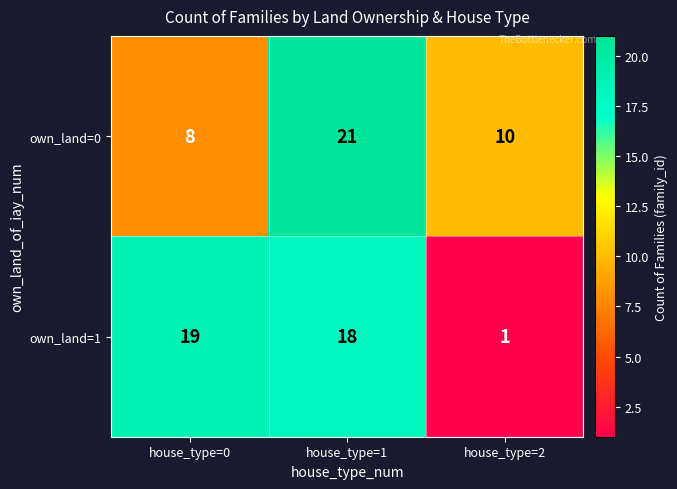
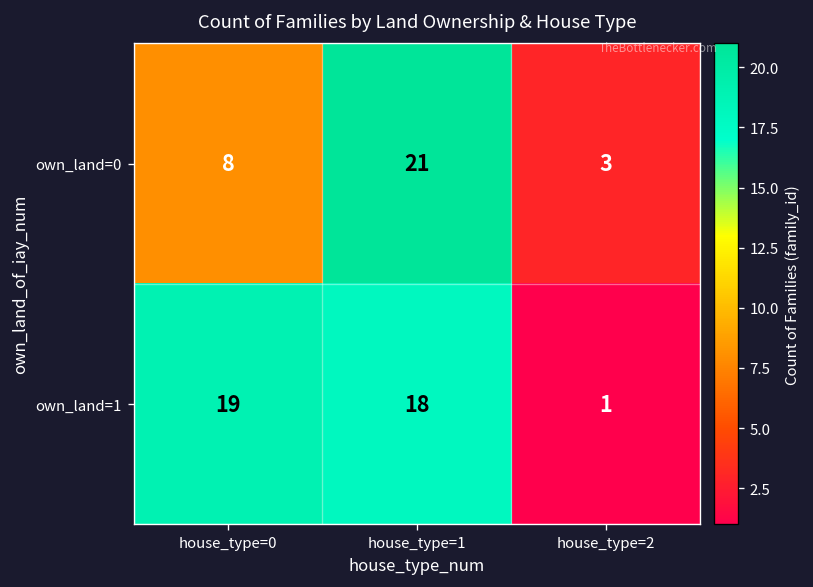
  {
    "own_land=0": {
      "house_type=0": 8,
      "house_type=1": 21,
-     "house_type=2": 10
+     "house_type=2": 3
    },
    "own_land=1": {
      "house_type=0": 19,
      "house_type=1": 18,
      "house_type=2": 1
    }
  }
